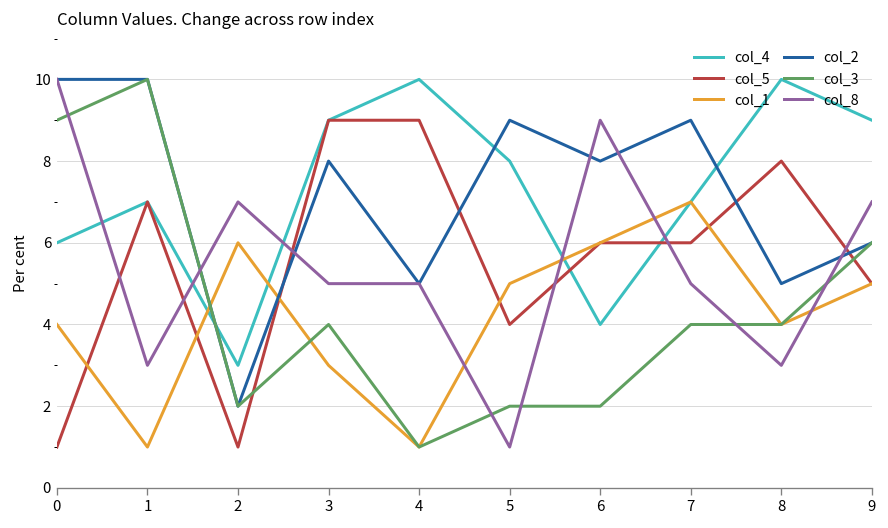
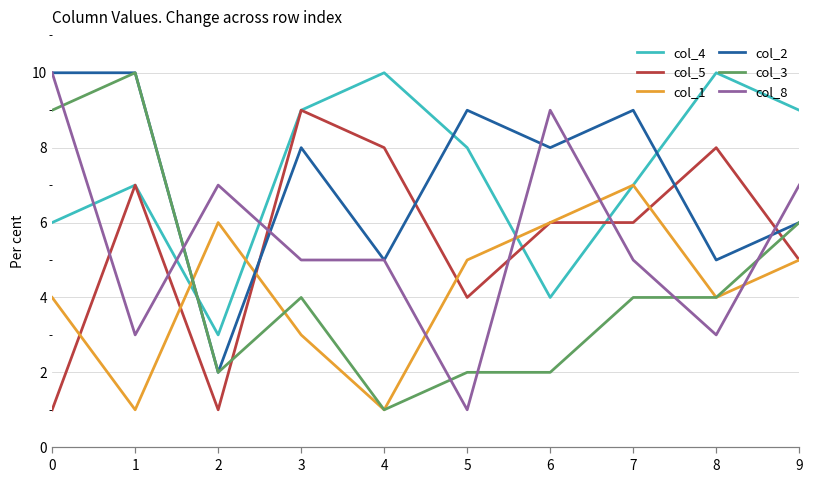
  {
    "col_4": {
      "0": 6,
      "2": 3,
      "4": 10,
      "5": 8,
      "6": 4,
      "8": 10,
      "9": 9
    },
    "col_5": {
      "0": 1,
      "2": 1,
-     "4": 9,
+     "4": 8,
      "5": 4,
      "7": 6,
      "8": 8
    },
    "col_1": {
      "0": 4,
      "1": 1,
      "2": 6,
      "3": 3,
      "5": 5
    },
    "col_2": {
      "3": 8,
      "5": 9,
      "6": 8,
      "7": 9,
      "8": 5
    },
    "col_3": {
      "0": 9,
      "3": 4,
      "5": 2,
      "6": 2,
      "7": 4
    },
    "col_8": {
      "1": 3,
      "2": 7,
      "3": 5,
      "5": 1,
      "6": 9,
      "7": 5,
      "8": 3,
      "9": 7
    }
  }
